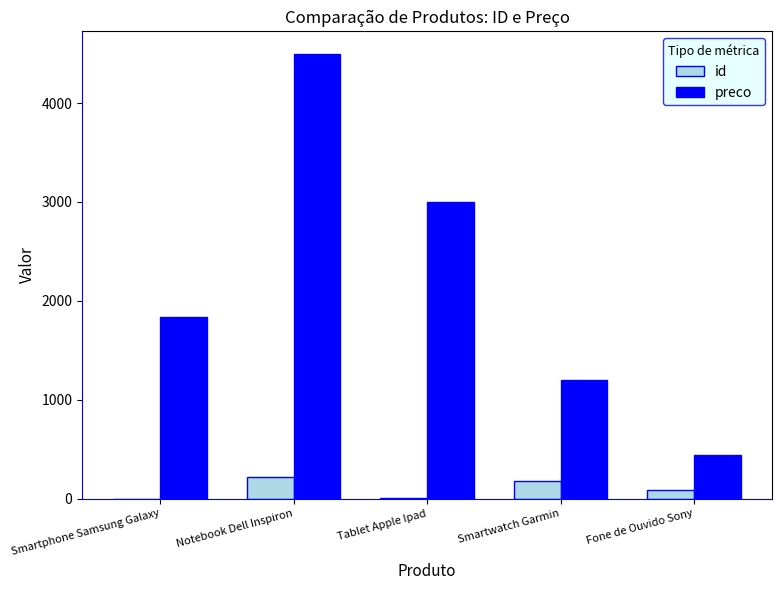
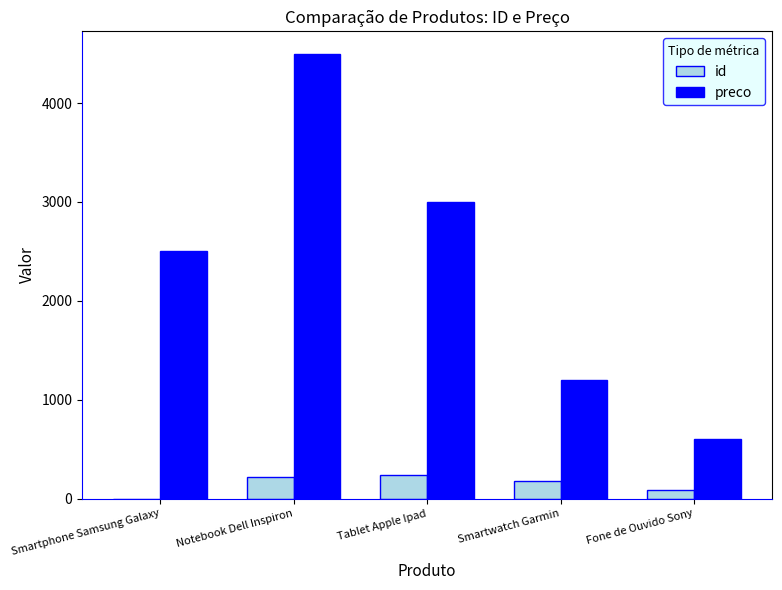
  {
    "id": {
      "Smartphone Samsung Galaxy": 0,
      "Notebook Dell Inspiron": 200,
-     "Tablet Apple Ipad": 0,
+     "Tablet Apple Ipad": 200,
      "Smartwatch Garmin": 200,
      "Fone de Ouvido Sony": 100
    },
    "preco": {
-     "Smartphone Samsung Galaxy": 1800,
+     "Smartphone Samsung Galaxy": 2500,
      "Notebook Dell Inspiron": 4500,
      "Tablet Apple Ipad": 3000,
      "Smartwatch Garmin": 1200,
-     "Fone de Ouvido Sony": 400
+     "Fone de Ouvido Sony": 600
    }
  }
